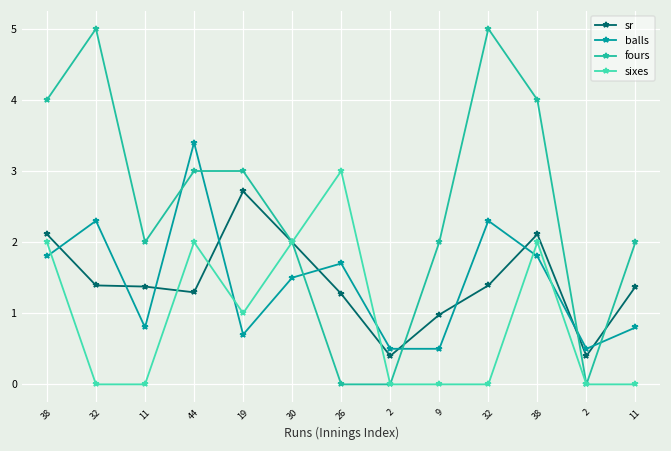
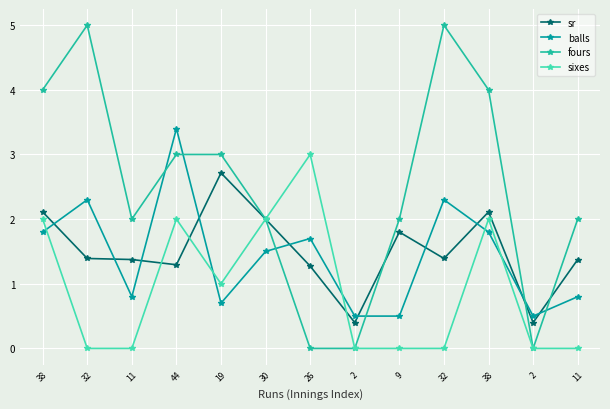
  {
    "sr": {
      "44": 1.3,
      "19": 2.7,
      "26": 1.3,
-     "9": 1.0
+     "9": 1.8
    }
  }
